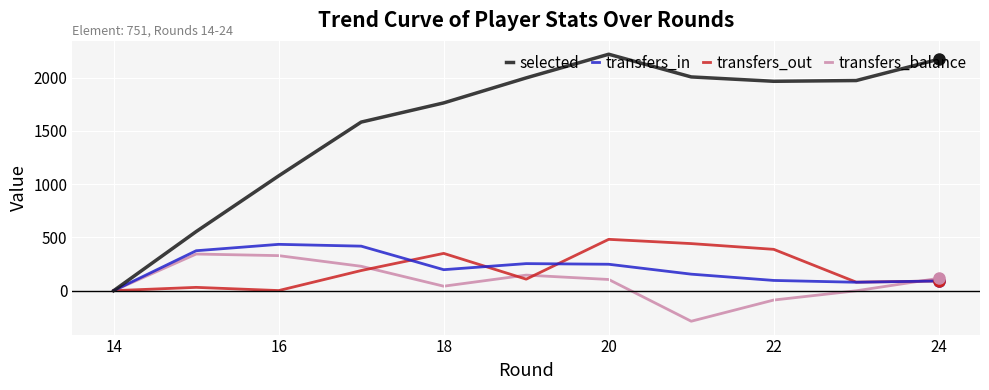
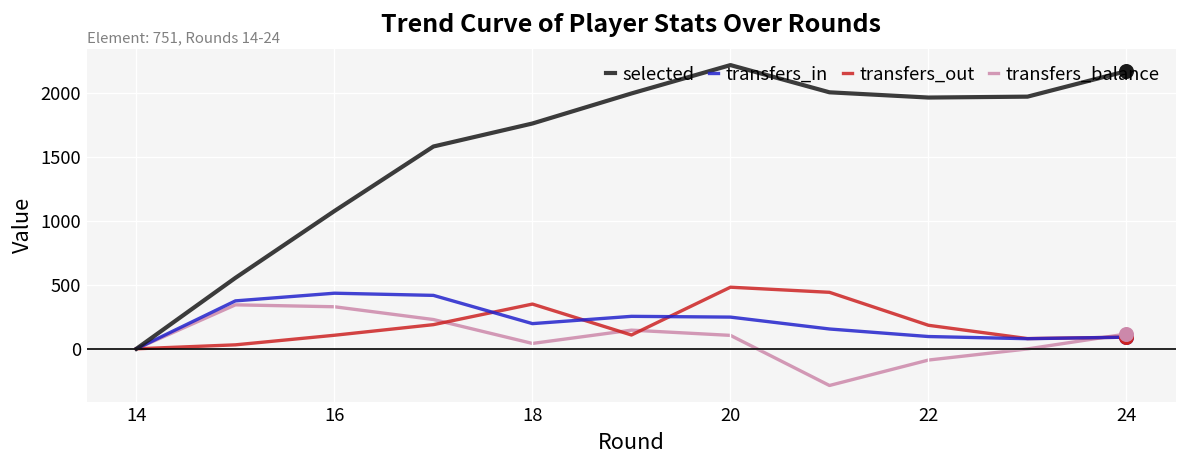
  {
    "transfers_out": {
-     "16": 0,
+     "16": 110,
      "18": 350,
      "20": 480,
-     "22": 390
+     "22": 180
    }
  }
